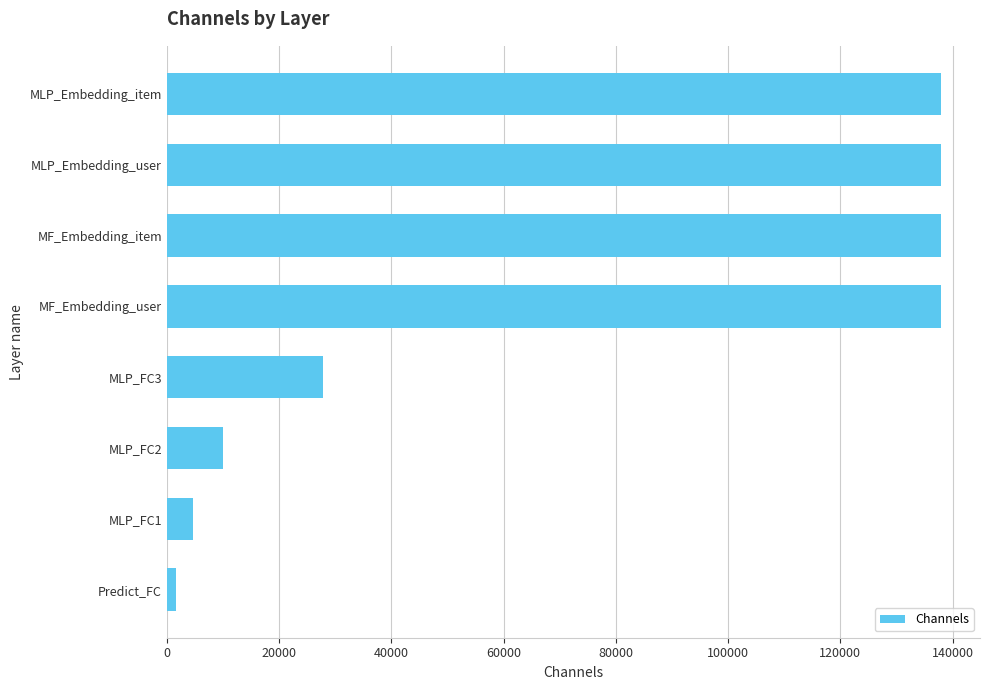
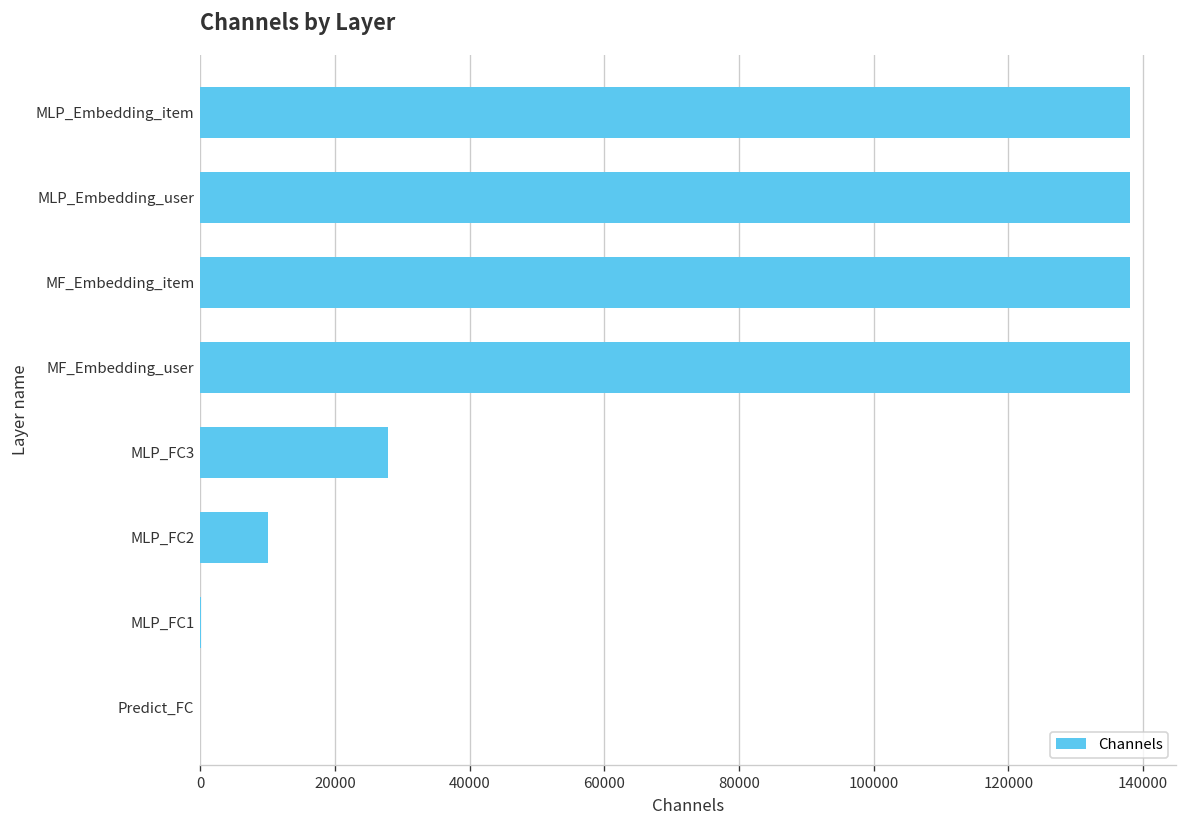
  {
    "MLP_Embedding_item": 138000,
    "MLP_Embedding_user": 138000,
    "MF_Embedding_item": 138000,
    "MF_Embedding_user": 138000,
    "MLP_FC3": 28000,
    "MLP_FC2": 10000,
-   "MLP_FC1": 5000,
-   "Predict_FC": 2000
+   "MLP_FC1": 0,
+   "Predict_FC": 0
  }
